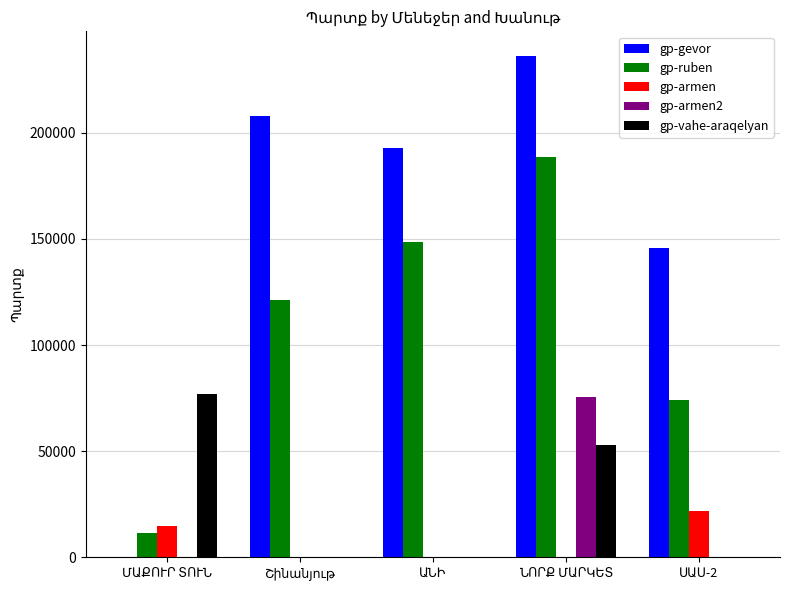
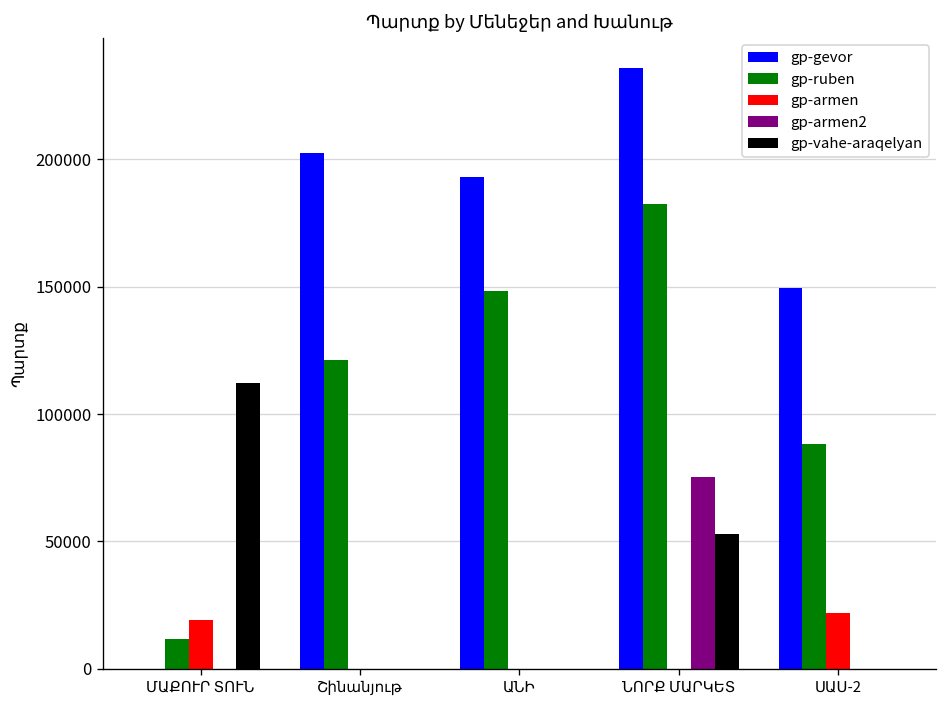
  {
    "gp-gevor": {
-     "Շինանյութ": 208000,
+     "Շինանյութ": 203000,
      "ԱՆԻ": 193000,
      "ՆՈՐՔ ՄԱՐԿԵՏ": 236000,
-     "ՍԱՍ-2": 146000
+     "ՍԱՍ-2": 149000
    },
    "gp-ruben": {
      "ՄԱՔՈՒՐ ՏՈՒՆ": 12000,
      "Շինանյութ": 121000,
      "ԱՆԻ": 148000,
-     "ՆՈՐՔ ՄԱՐԿԵՏ": 189000,
-     "ՍԱՍ-2": 74000
+     "ՆՈՐՔ ՄԱՐԿԵՏ": 182000,
+     "ՍԱՍ-2": 88000
    },
    "gp-armen": {
-     "ՄԱՔՈՒՐ ՏՈՒՆ": 15000,
+     "ՄԱՔՈՒՐ ՏՈՒՆ": 19000,
      "ԱՆԻ": 0,
      "ՆՈՐՔ ՄԱՐԿԵՏ": 0,
      "ՍԱՍ-2": 22000
    },
    "gp-armen2": {
      "ՄԱՔՈՒՐ ՏՈՒՆ": 0,
      "Շինանյութ": 0,
      "ԱՆԻ": 0,
      "ՆՈՐՔ ՄԱՐԿԵՏ": 75000,
      "ՍԱՍ-2": 0
    },
    "gp-vahe-araqelyan": {
-     "ՄԱՔՈՒՐ ՏՈՒՆ": 77000,
+     "ՄԱՔՈՒՐ ՏՈՒՆ": 112000,
      "Շինանյութ": 0,
      "ԱՆԻ": 0,
      "ՆՈՐՔ ՄԱՐԿԵՏ": 53000,
      "ՍԱՍ-2": 0
    }
  }
